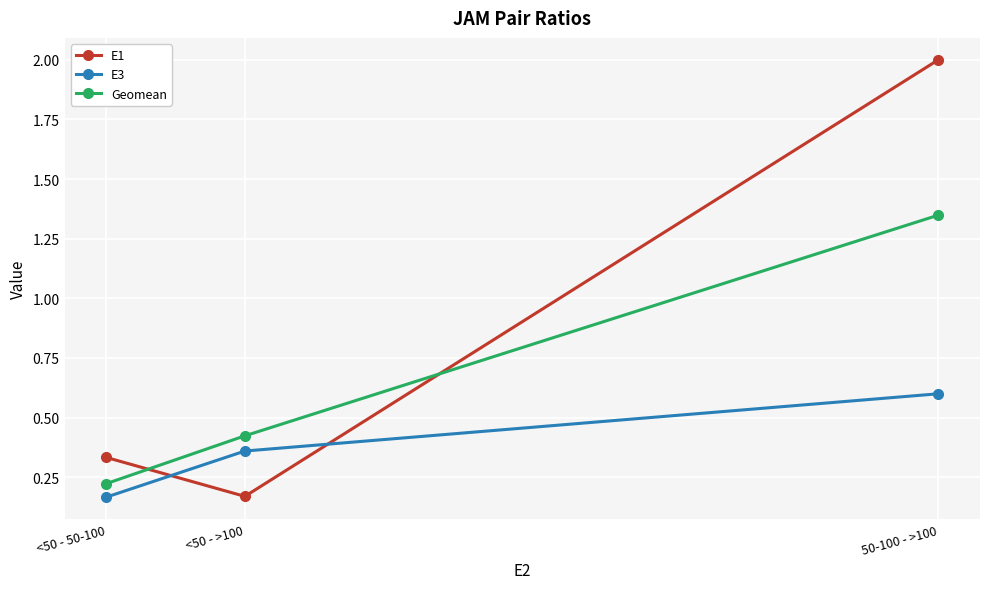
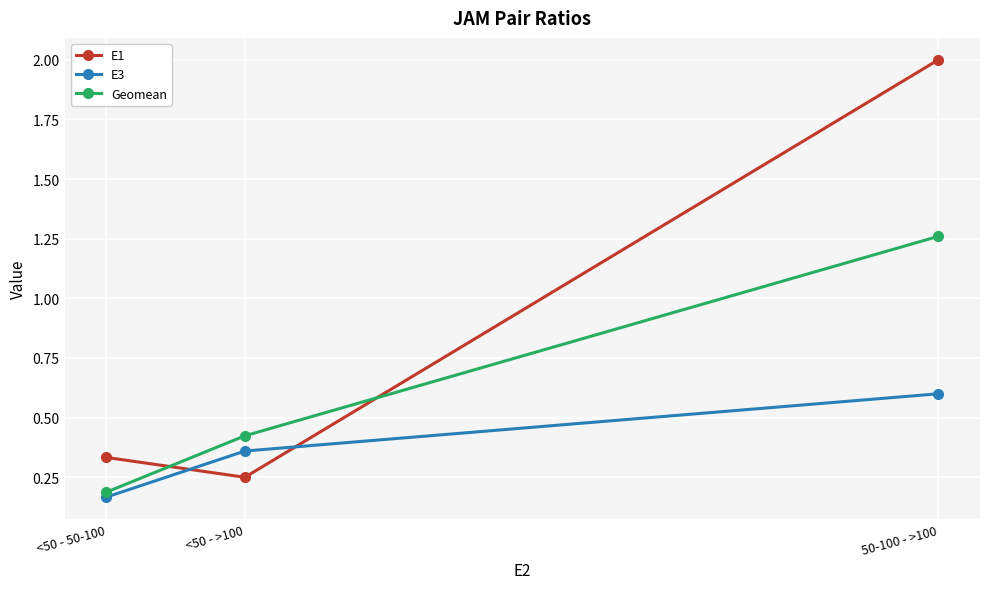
  {
    "E1": {
      "<50 - 50-100": 0.33,
-     "<50 - >100": 0.17,
+     "<50 - >100": 0.25,
      "50-100 - >100": 2.00
    },
    "E3": {
      "<50 - 50-100": 0.17,
      "<50 - >100": 0.36,
      "50-100 - >100": 0.60
    },
    "Geomean": {
-     "<50 - 50-100": 0.22,
+     "<50 - 50-100": 0.19,
      "<50 - >100": 0.42,
-     "50-100 - >100": 1.35
+     "50-100 - >100": 1.26
    }
  }
